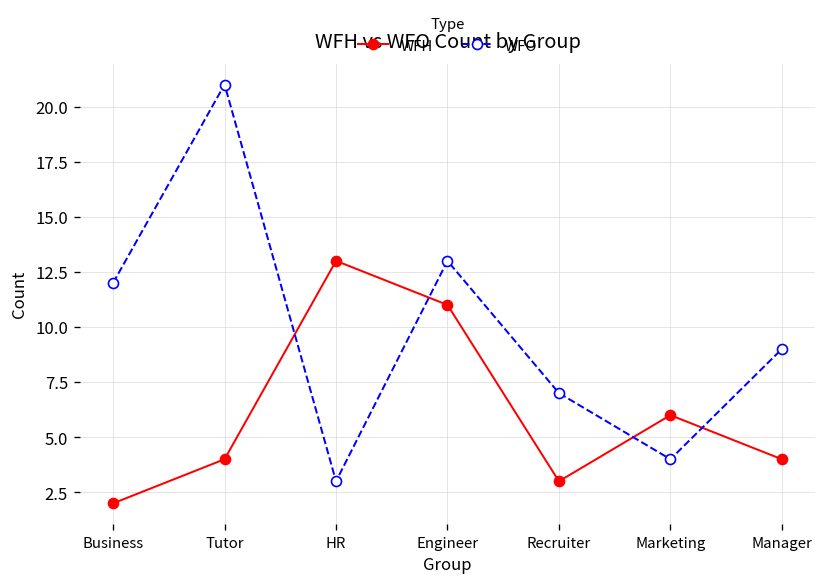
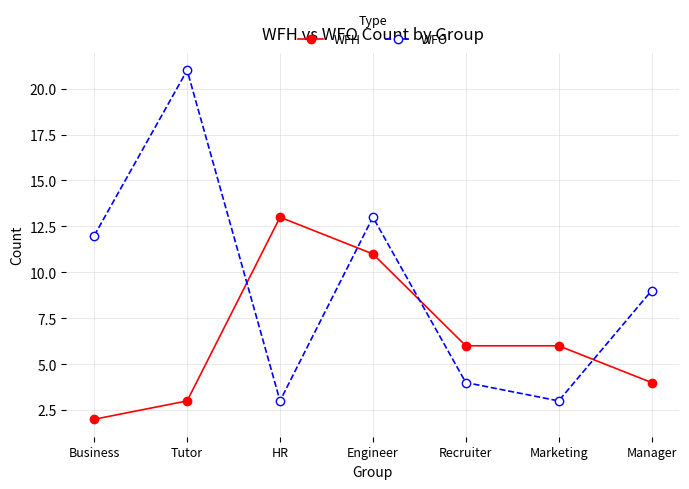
  {
    "WFH": {
      "Business": 2,
-     "Tutor": 4,
+     "Tutor": 3,
      "HR": 13,
      "Engineer": 11,
-     "Recruiter": 3,
+     "Recruiter": 6,
      "Marketing": 6,
      "Manager": 4
    },
    "WFO": {
      "Business": 12,
      "Tutor": 21,
      "HR": 3,
      "Engineer": 13,
-     "Recruiter": 7,
-     "Marketing": 4,
+     "Recruiter": 4,
+     "Marketing": 3,
      "Manager": 9
    }
  }
